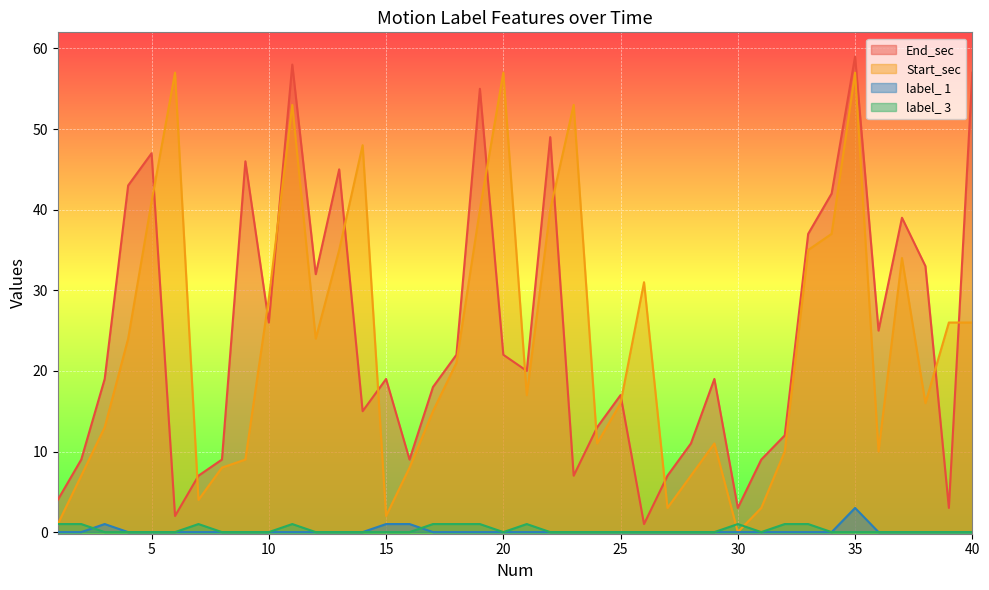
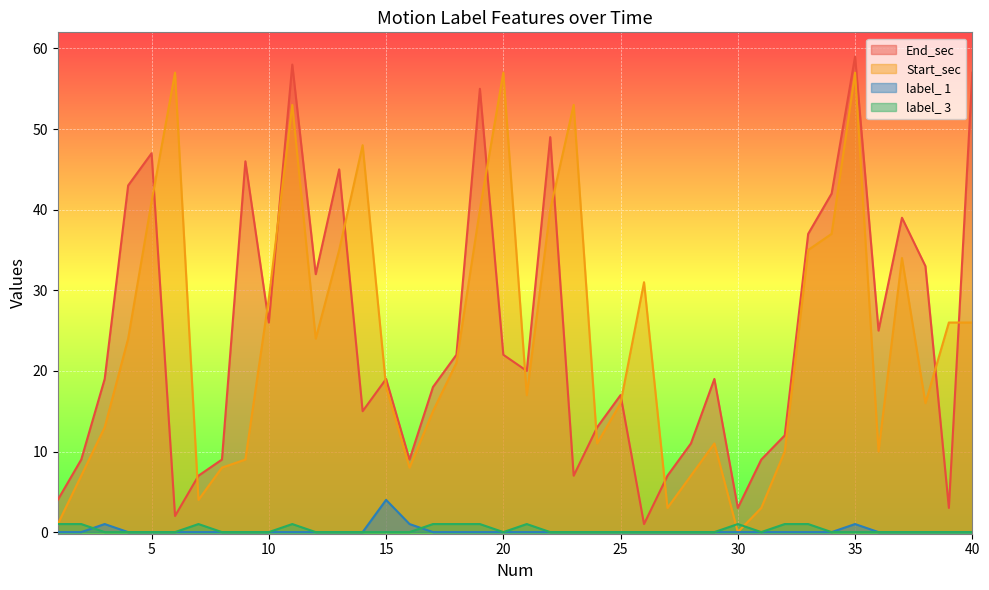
  {
    "End_sec": {
      "5": 47,
      "10": 26,
      "15": 19,
      "20": 22,
      "25": 17,
      "30": 3,
      "35": 59,
      "40": 57
    },
    "Start_sec": {
      "5": 41,
      "10": 29,
-     "15": 2,
+     "15": 18,
      "20": 57,
      "25": 16,
      "35": 57,
      "40": 26
    },
    "label_ 1": {
-     "15": 1,
-     "35": 3
+     "15": 4,
+     "35": 1
    },
    "label_ 3": {
      "15": 0,
      "30": 1,
      "35": 0
    }
  }
